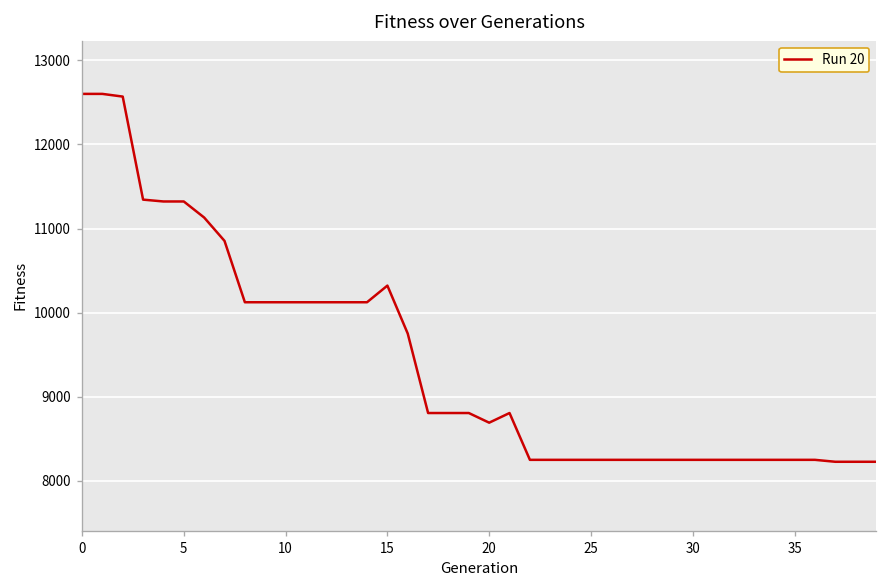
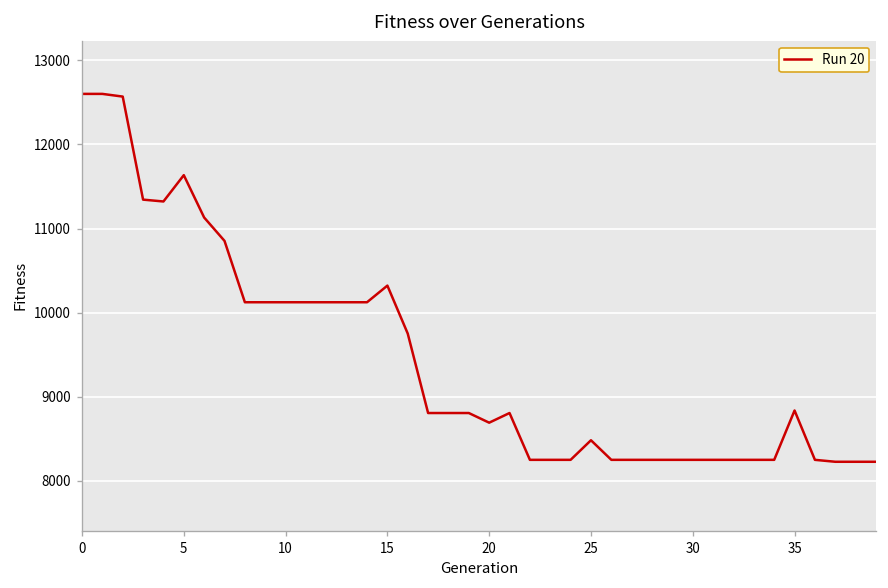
  {
    "0": 12600,
-   "5": 11300,
+   "5": 11600,
    "10": 10100,
    "15": 10300,
    "20": 8700,
-   "25": 8200,
+   "25": 8500,
    "30": 8200,
-   "35": 8200
+   "35": 8800
  }
